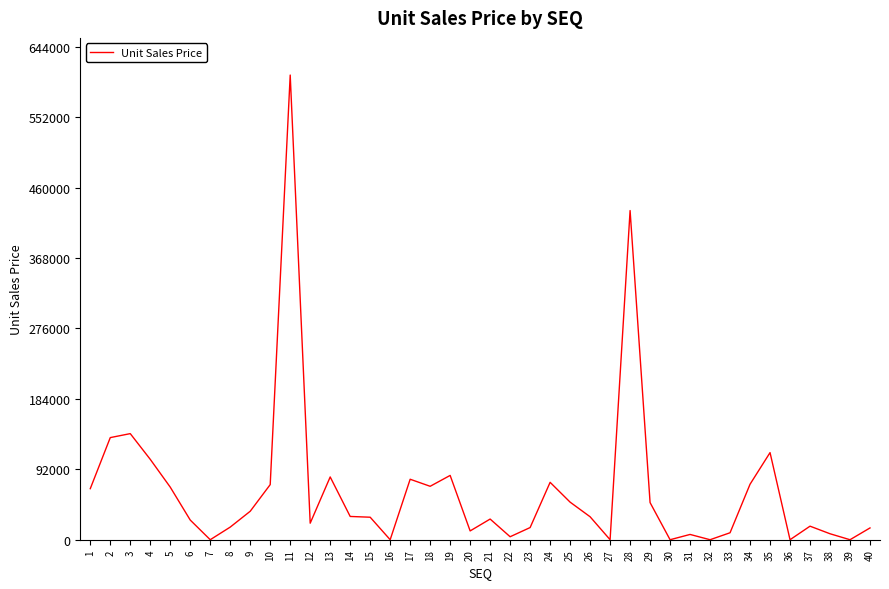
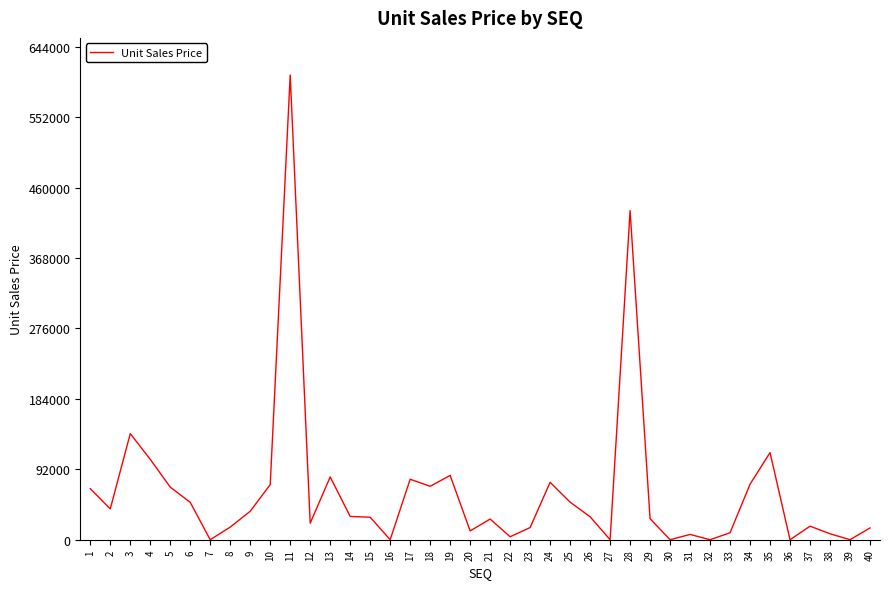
  {
    "1": 70000,
-   "2": 130000,
+   "2": 40000,
    "3": 140000,
    "4": 110000,
    "5": 70000,
-   "6": 30000,
+   "6": 50000,
    "7": 0,
    "8": 20000,
    "9": 40000,
    "10": 70000,
    "11": 610000,
    "12": 20000,
    "13": 80000,
    "14": 30000,
    "15": 30000,
    "16": 0,
    "17": 80000,
    "18": 70000,
    "19": 80000,
    "20": 10000,
    "21": 30000,
    "22": 0,
    "23": 20000,
    "24": 70000,
    "25": 50000,
    "26": 30000,
    "27": 0,
    "28": 430000,
-   "29": 50000,
+   "29": 30000,
    "30": 0,
    "31": 10000,
    "32": 0,
    "33": 10000,
    "34": 70000,
    "35": 110000,
    "36": 0,
    "37": 20000,
    "38": 10000,
    "39": 0,
    "40": 20000
  }
